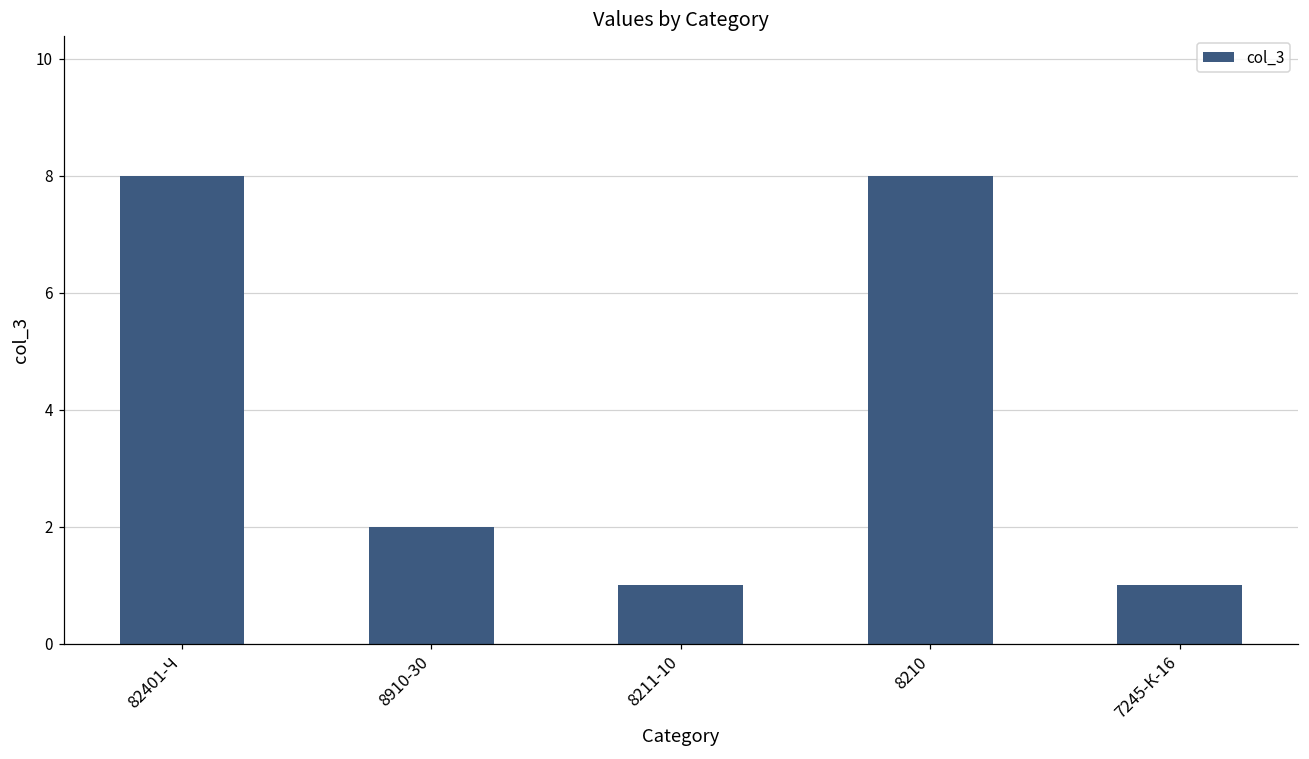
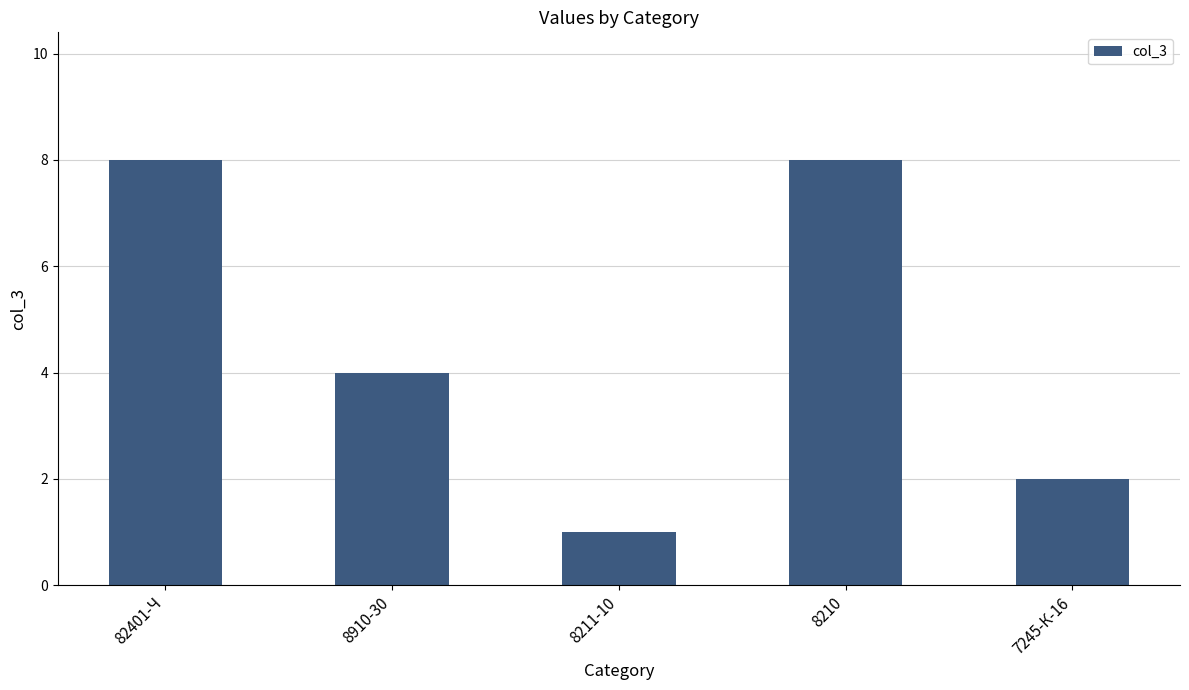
  {
    "82401-Ч": 8,
-   "8910-30": 2,
+   "8910-30": 4,
    "8211-10": 1,
    "8210": 8,
-   "7245-К-16": 1
+   "7245-К-16": 2
  }
